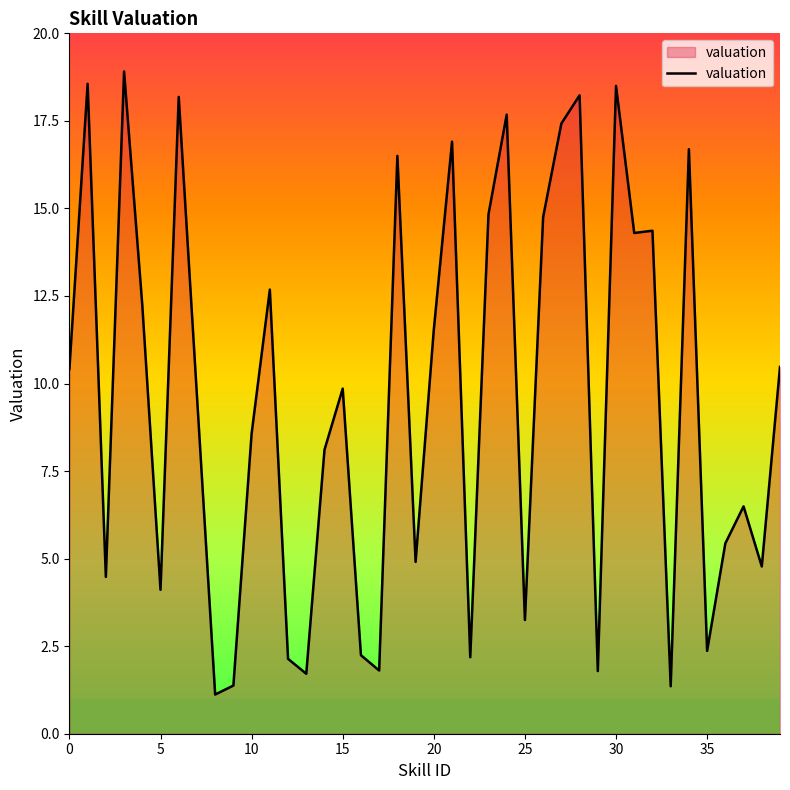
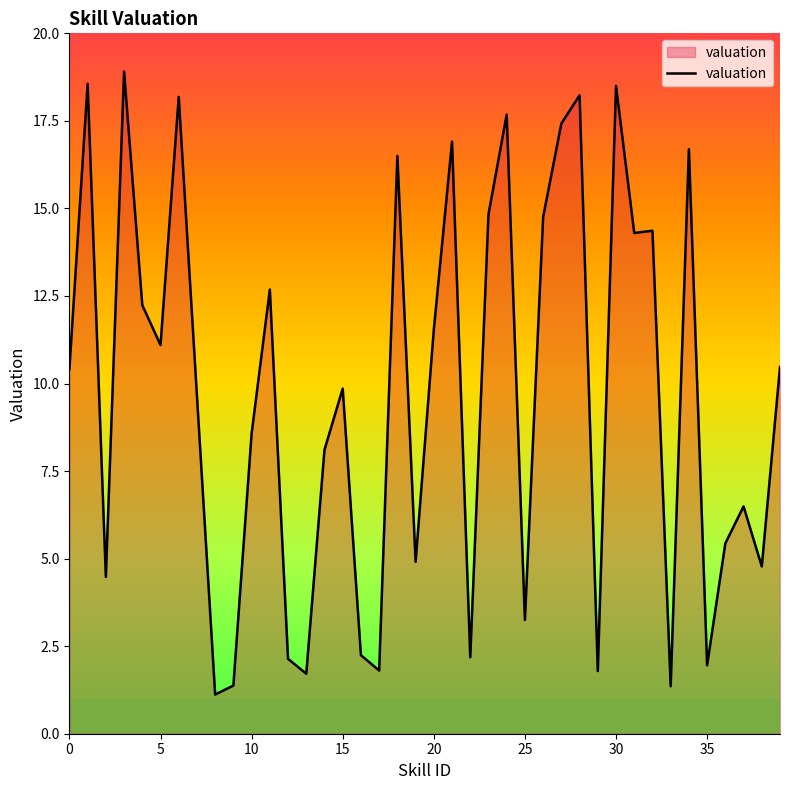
  {
    "0": 10.4,
-   "5": 4.1,
+   "5": 11.1,
    "10": 8.6,
    "15": 9.9,
    "20": 11.5,
    "25": 3.2,
    "30": 18.5,
-   "35": 2.4
+   "35": 2.0
  }
